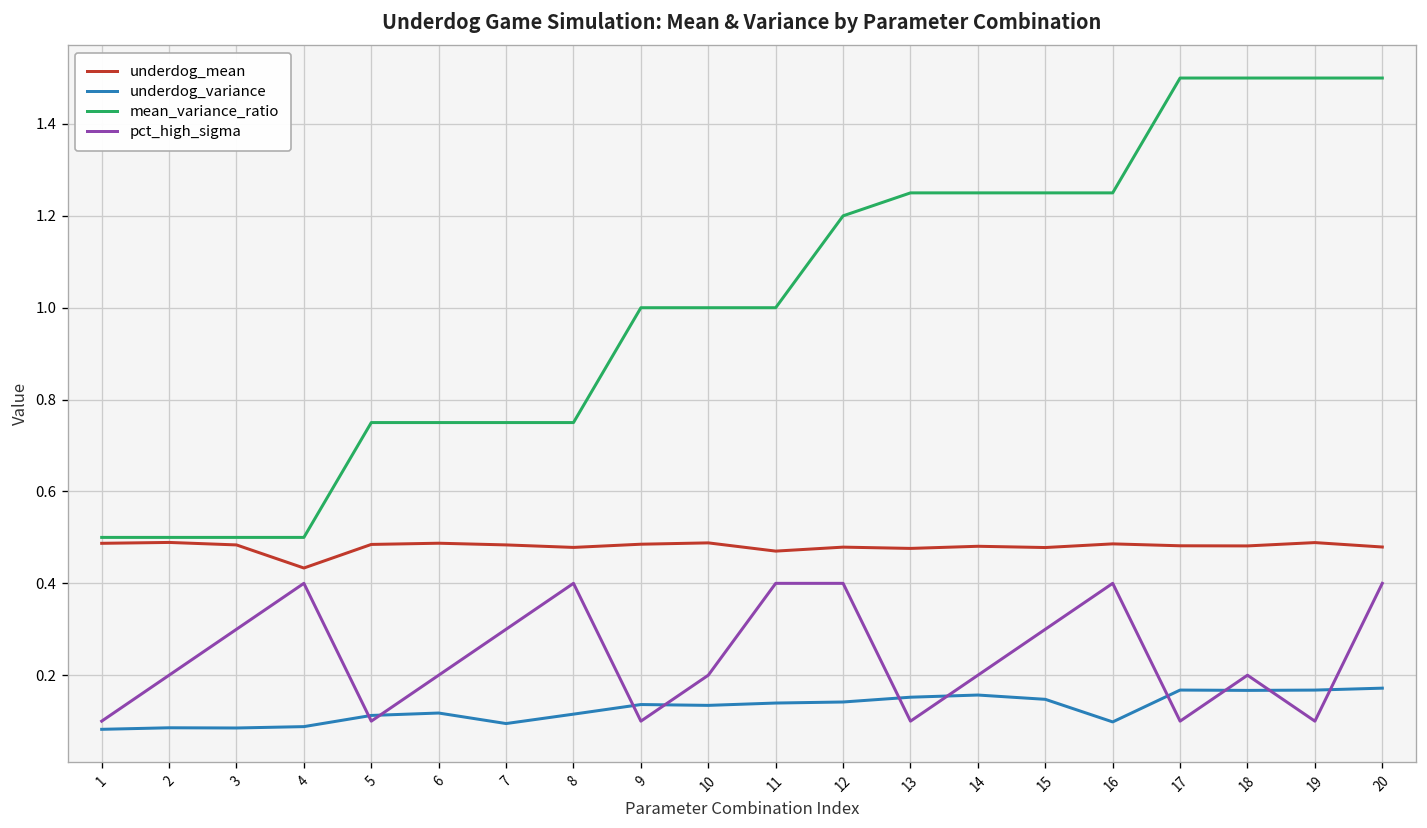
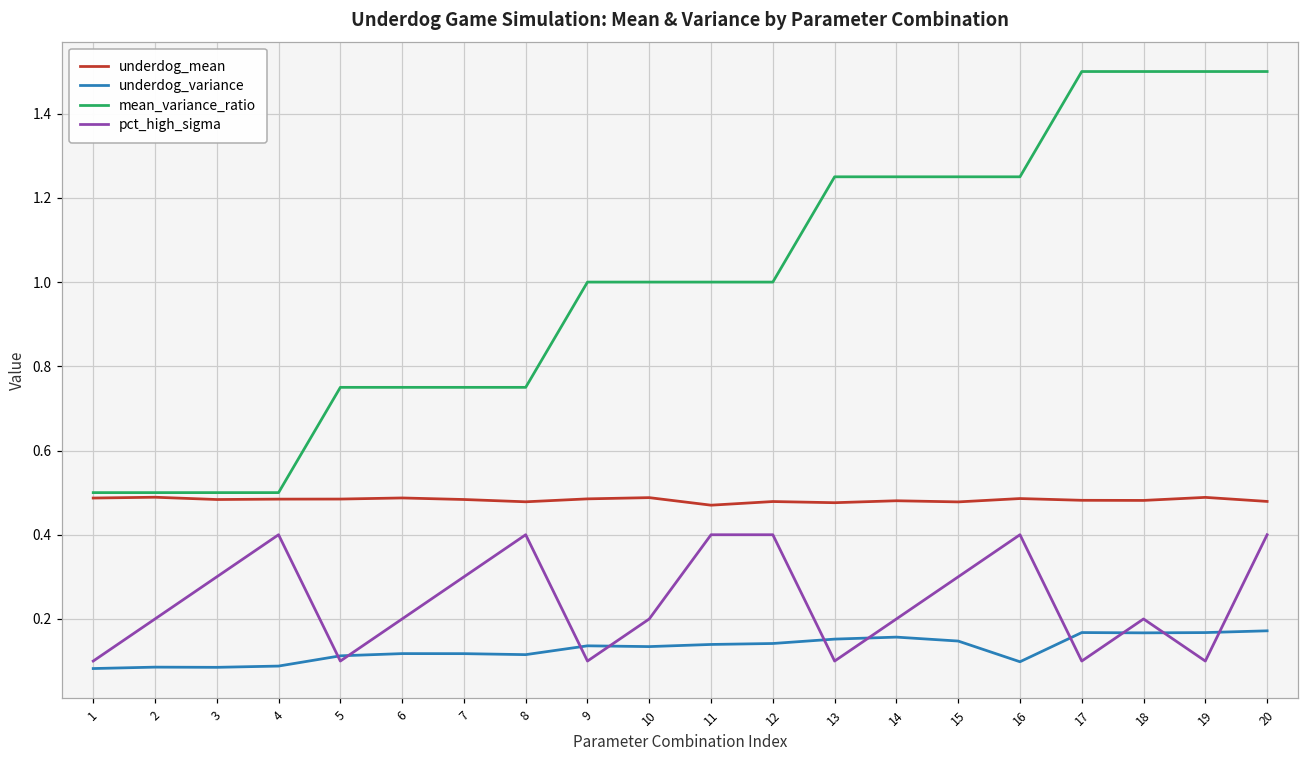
  {
    "underdog_mean": {
      "1": 0.49,
      "2": 0.49,
      "3": 0.48,
-     "4": 0.43,
+     "4": 0.48,
      "5": 0.48,
      "6": 0.49,
      "7": 0.48,
      "8": 0.48,
      "9": 0.49,
      "10": 0.49,
      "11": 0.47,
      "12": 0.48,
      "13": 0.48,
      "14": 0.48,
      "15": 0.48,
      "16": 0.49,
      "17": 0.48,
      "18": 0.48,
      "19": 0.49,
      "20": 0.48
    },
    "underdog_variance": {
      "1": 0.08,
      "2": 0.09,
      "3": 0.09,
      "4": 0.09,
      "5": 0.11,
      "6": 0.12,
-     "7": 0.09,
+     "7": 0.12,
      "8": 0.12,
      "9": 0.14,
      "10": 0.13,
      "11": 0.14,
      "12": 0.14,
      "13": 0.15,
      "14": 0.16,
      "15": 0.15,
      "16": 0.10,
      "17": 0.17,
      "18": 0.17,
      "19": 0.17,
      "20": 0.17
    },
    "mean_variance_ratio": {
      "1": 0.5,
      "2": 0.5,
      "3": 0.5,
      "4": 0.5,
      "5": 0.75,
      "6": 0.75,
      "7": 0.75,
      "8": 0.75,
      "9": 1.0,
      "10": 1.0,
      "11": 1.0,
-     "12": 1.2,
+     "12": 1.0,
      "13": 1.25,
      "14": 1.25,
      "15": 1.25,
      "16": 1.25,
      "17": 1.5,
      "18": 1.5,
      "19": 1.5,
      "20": 1.5
    },
    "pct_high_sigma": {
      "1": 0.10,
      "2": 0.20,
      "3": 0.30,
      "4": 0.40,
      "5": 0.10,
      "6": 0.20,
      "7": 0.30,
      "8": 0.40,
      "9": 0.10,
      "10": 0.20,
      "11": 0.40,
      "12": 0.40,
      "13": 0.10,
      "14": 0.20,
      "15": 0.30,
      "16": 0.40,
      "17": 0.10,
      "18": 0.20,
      "19": 0.10,
      "20": 0.40
    }
  }
